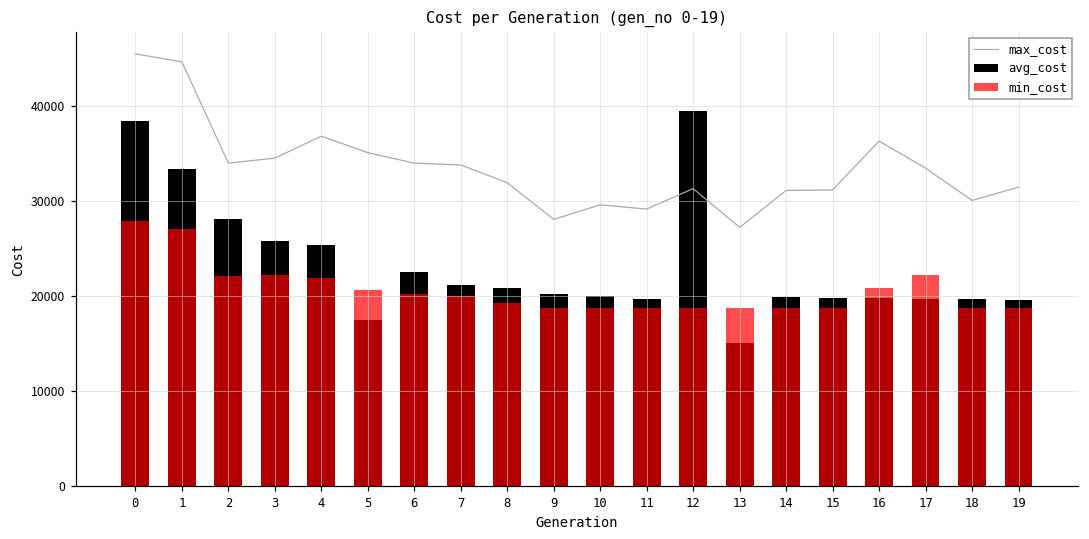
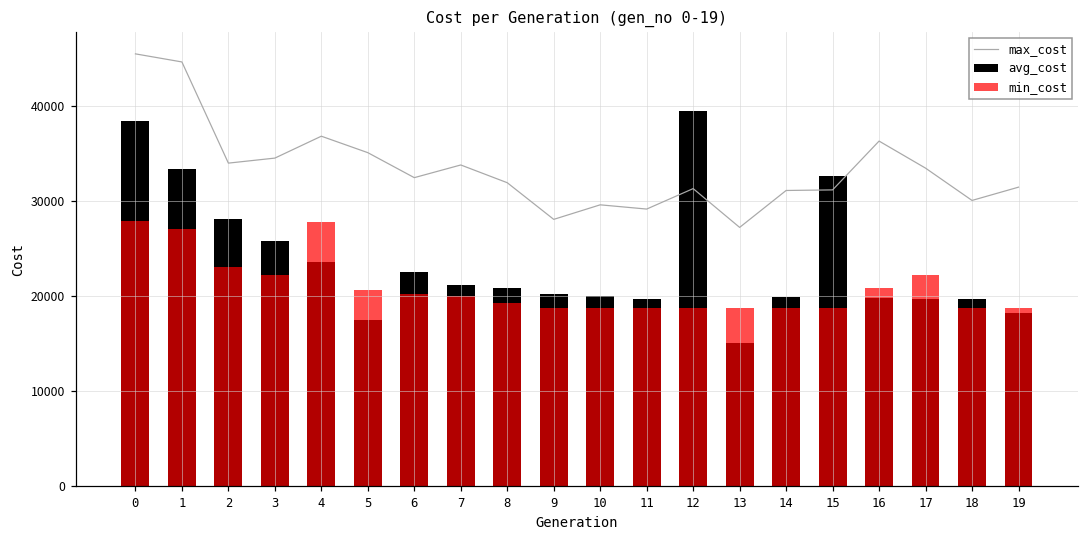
  {
    "max_cost": {
      "0": 46000,
      "1": 45000,
      "2": 34000,
      "3": 35000,
      "4": 37000,
      "5": 35000,
-     "6": 34000,
+     "6": 32000,
      "7": 34000,
      "8": 32000,
      "9": 28000,
      "10": 30000,
      "11": 29000,
      "12": 31000,
      "13": 27000,
      "14": 31000,
      "15": 31000,
      "16": 36000,
      "17": 33000,
      "18": 30000,
      "19": 31000
    },
    "avg_cost": {
      "0": 38000,
      "1": 33000,
      "2": 28000,
      "3": 26000,
-     "4": 25000,
+     "4": 24000,
      "6": 23000,
      "7": 21000,
      "8": 21000,
      "9": 20000,
      "10": 20000,
      "11": 20000,
      "12": 40000,
      "14": 20000,
-     "15": 20000,
+     "15": 33000,
      "18": 20000,
-     "19": 20000
+     "19": 18000
    },
    "min_cost": {
-     "2": 22000,
-     "4": 22000,
+     "2": 23000,
+     "4": 28000,
      "5": 21000,
      "13": 19000,
      "16": 21000,
      "17": 22000
    }
  }
